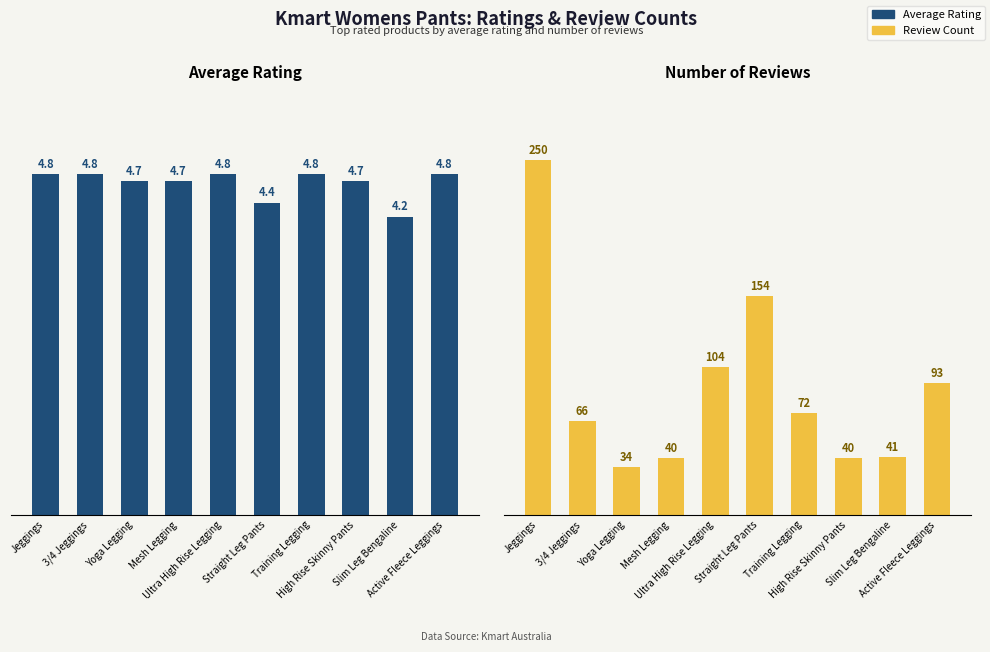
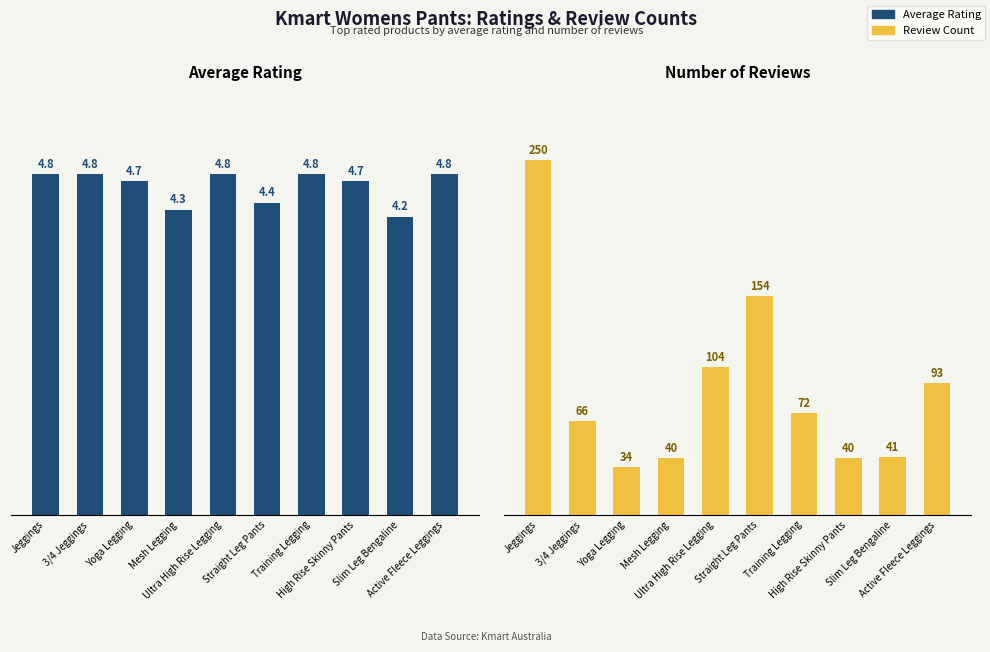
  {
    "Average Rating": {
      "Jeggings": 4.8,
      "3/4 Jeggings": 4.8,
      "Yoga Legging": 4.7,
-     "Mesh Legging": 4.7,
+     "Mesh Legging": 4.3,
      "Ultra High Rise Legging": 4.8,
      "Straight Leg Pants": 4.4,
      "Training Legging": 4.8,
      "High Rise Skinny Pants": 4.7,
      "Slim Leg Bengaline": 4.2,
      "Active Fleece Leggings": 4.8
    },
    "Number of Reviews": {
      "Jeggings": 250,
      "3/4 Jeggings": 66,
      "Yoga Legging": 34,
      "Mesh Legging": 40,
      "Ultra High Rise Legging": 104,
      "Straight Leg Pants": 154,
      "Training Legging": 72,
      "High Rise Skinny Pants": 40,
      "Slim Leg Bengaline": 41,
      "Active Fleece Leggings": 93
    }
  }
